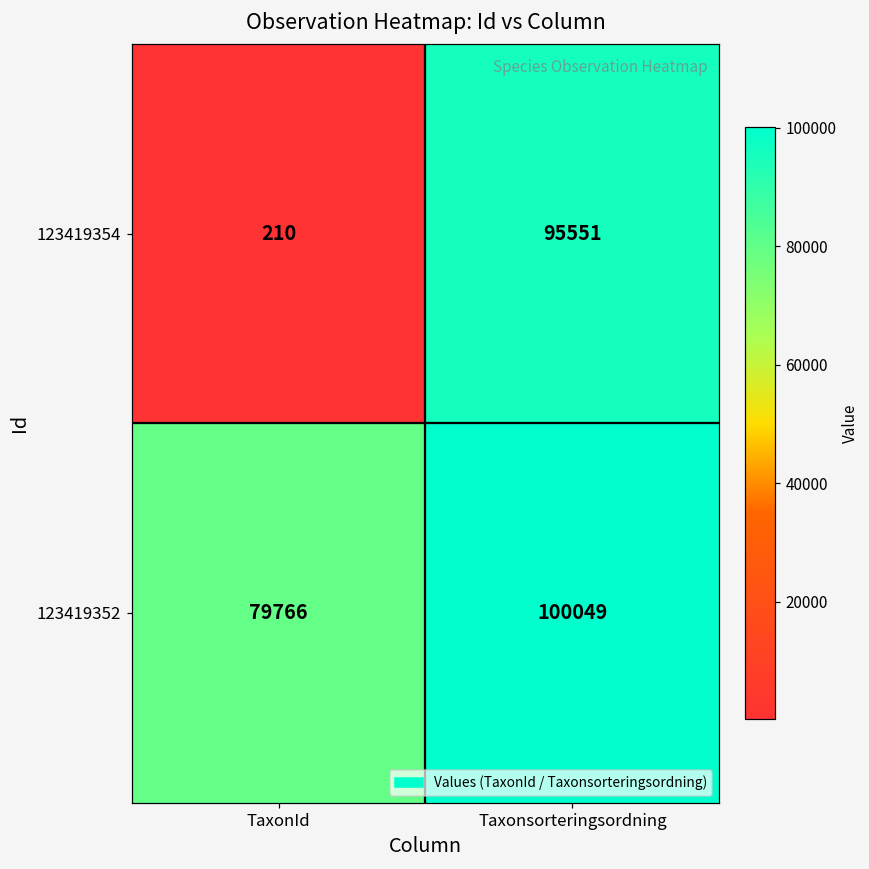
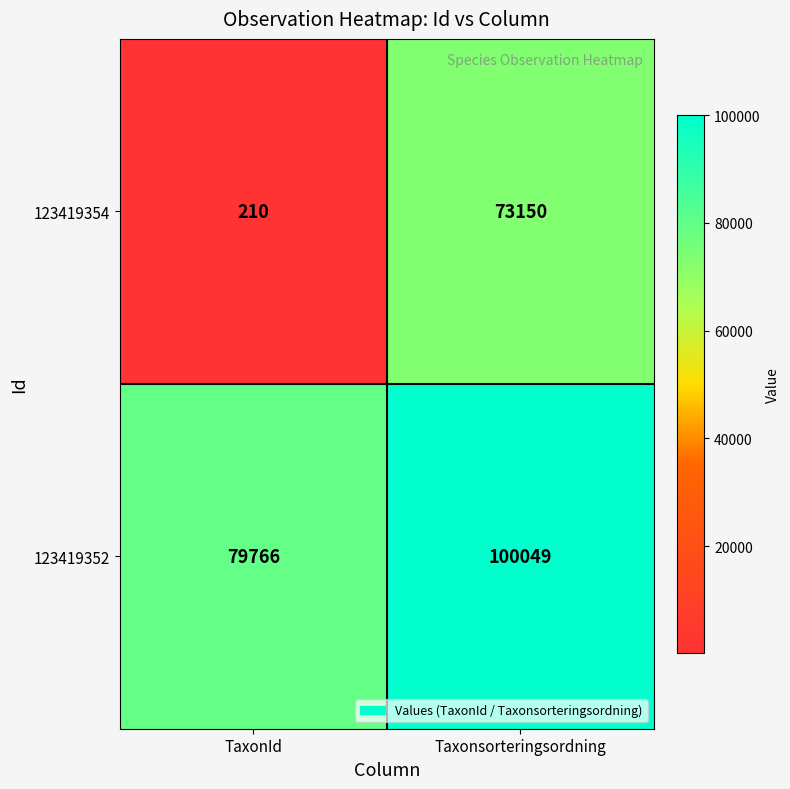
  {
    "123419354": {
      "TaxonId": 210,
-     "Taxonsorteringsordning": 95551
+     "Taxonsorteringsordning": 73150
    },
    "123419352": {
      "TaxonId": 79766,
      "Taxonsorteringsordning": 100049
    }
  }
